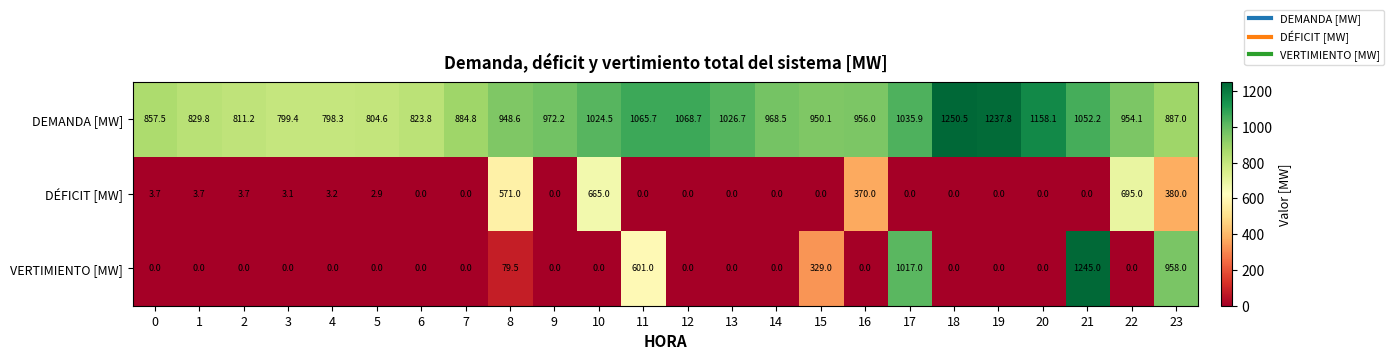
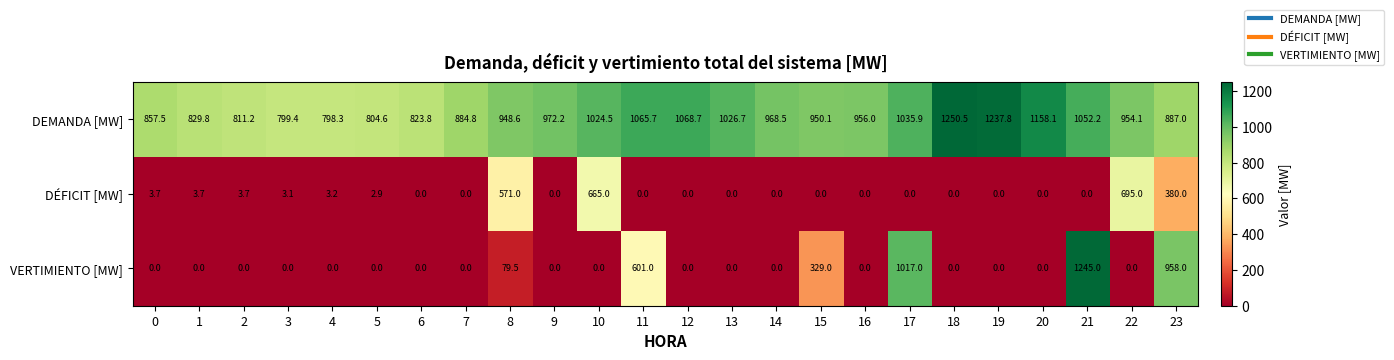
  {
    "DEMANDA [MW]": {
      "0": 857.5,
      "1": 829.8,
      "2": 811.2,
      "3": 799.4,
      "4": 798.3,
      "5": 804.6,
      "6": 823.8,
      "7": 884.8,
      "8": 948.6,
      "9": 972.2,
      "10": 1024.5,
      "11": 1065.7,
      "12": 1068.7,
      "13": 1026.7,
      "14": 968.5,
      "15": 950.1,
      "16": 956.0,
      "17": 1035.9,
      "18": 1250.5,
      "19": 1237.8,
      "20": 1158.1,
      "21": 1052.2,
      "22": 954.1,
      "23": 887.0
    },
    "DÉFICIT [MW]": {
      "0": 3.7,
      "1": 3.7,
      "2": 3.7,
      "3": 3.1,
      "4": 3.2,
      "5": 2.9,
      "6": 0.0,
      "7": 0.0,
      "8": 571.0,
      "9": 0.0,
      "10": 665.0,
      "11": 0.0,
      "12": 0.0,
      "13": 0.0,
      "14": 0.0,
      "15": 0.0,
-     "16": 370.0,
+     "16": 0.0,
      "17": 0.0,
      "18": 0.0,
      "19": 0.0,
      "20": 0.0,
      "21": 0.0,
      "22": 695.0,
      "23": 380.0
    },
    "VERTIMIENTO [MW]": {
      "0": 0.0,
      "1": 0.0,
      "2": 0.0,
      "3": 0.0,
      "4": 0.0,
      "5": 0.0,
      "6": 0.0,
      "7": 0.0,
      "8": 79.5,
      "9": 0.0,
      "10": 0.0,
      "11": 601.0,
      "12": 0.0,
      "13": 0.0,
      "14": 0.0,
      "15": 329.0,
      "16": 0.0,
      "17": 1017.0,
      "18": 0.0,
      "19": 0.0,
      "20": 0.0,
      "21": 1245.0,
      "22": 0.0,
      "23": 958.0
    }
  }
